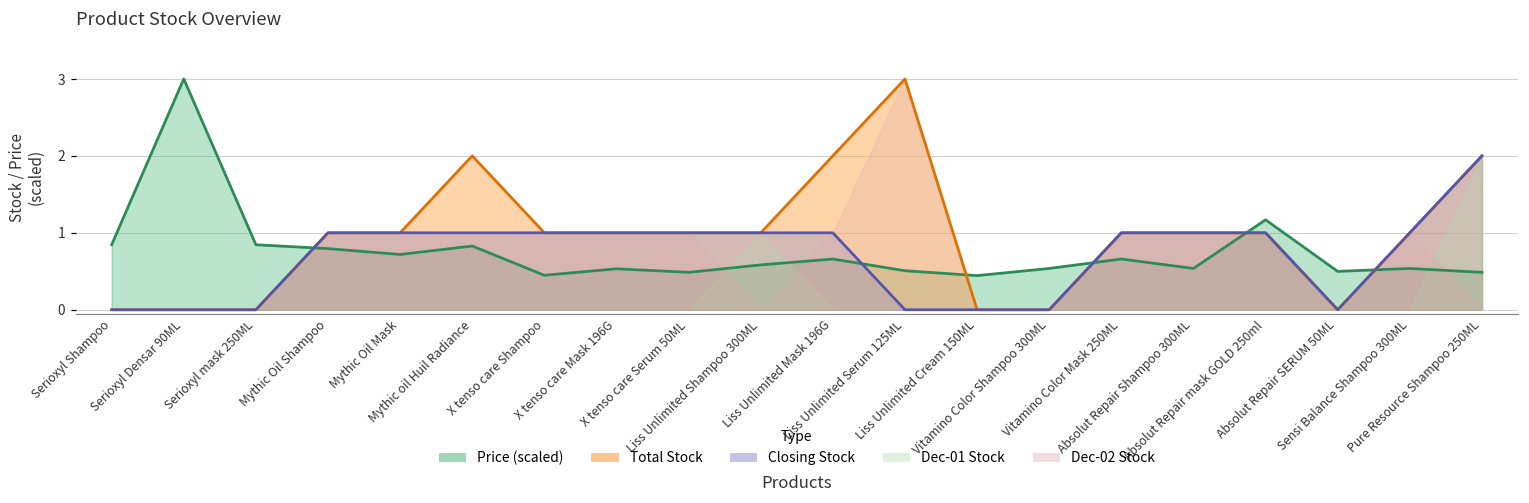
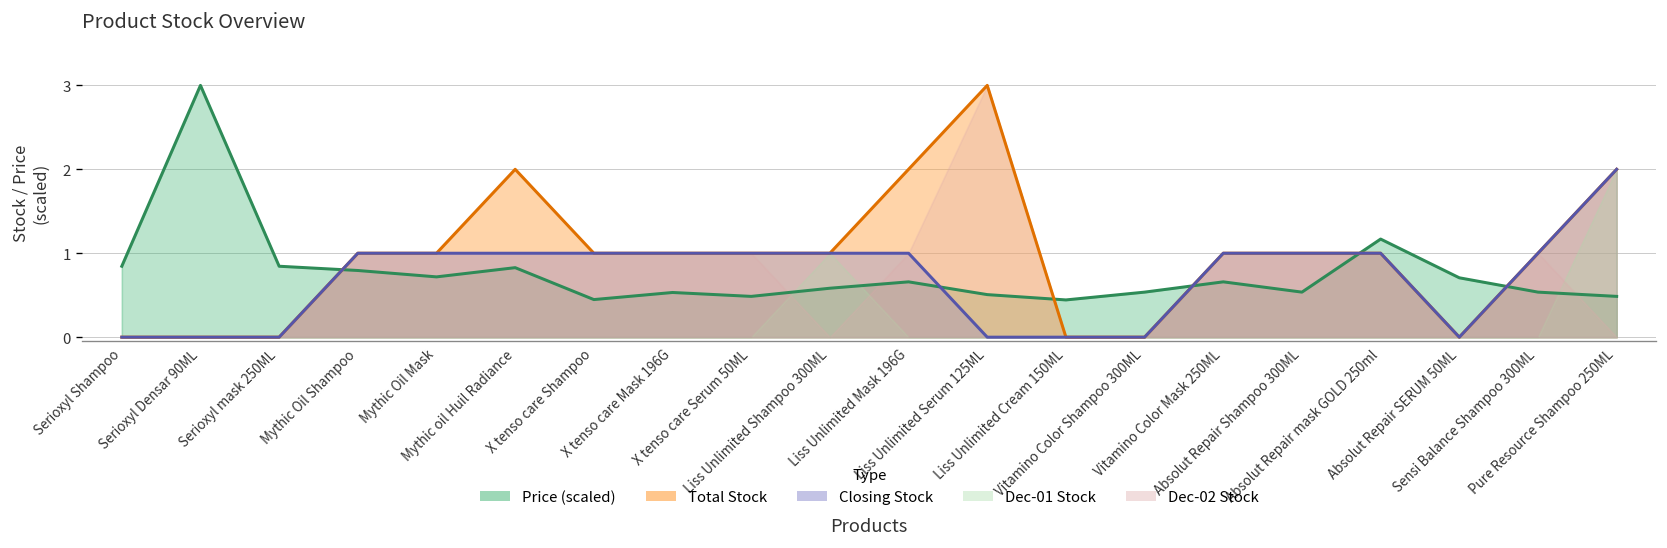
  {
    "Price (scaled)": {
      "Serioxyl Shampoo": 0.8,
      "Serioxyl Densar 90ML": 3.0,
      "Serioxyl mask 250ML": 0.8,
      "Mythic Oil Shampoo": 0.8,
      "Mythic Oil Mask": 0.7,
      "Mythic oil Huil Radiance": 0.8,
      "X tenso care Shampoo": 0.4,
      "X tenso care Mask 196G": 0.5,
      "X tenso care Serum 50ML": 0.5,
      "Liss Unlimited Shampoo 300ML": 0.6,
      "Liss Unlimited Mask 196G": 0.7,
      "Liss Unlimited Serum 125ML": 0.5,
      "Liss Unlimited Cream 150ML": 0.4,
      "Vitamino Color Shampoo 300ML": 0.5,
      "Vitamino Color Mask 250ML": 0.7,
      "Absolut Repair Shampoo 300ML": 0.5,
      "Absolut Repair mask GOLD 250ml": 1.2,
-     "Absolut Repair SERUM 50ML": 0.5,
+     "Absolut Repair SERUM 50ML": 0.7,
      "Sensi Balance Shampoo 300ML": 0.5,
      "Pure Resource Shampoo 250ML": 0.5
    },
    "Total Stock": {
      "Mythic oil Huil Radiance": 2.0,
      "Liss Unlimited Mask 196G": 2.0
    }
  }
